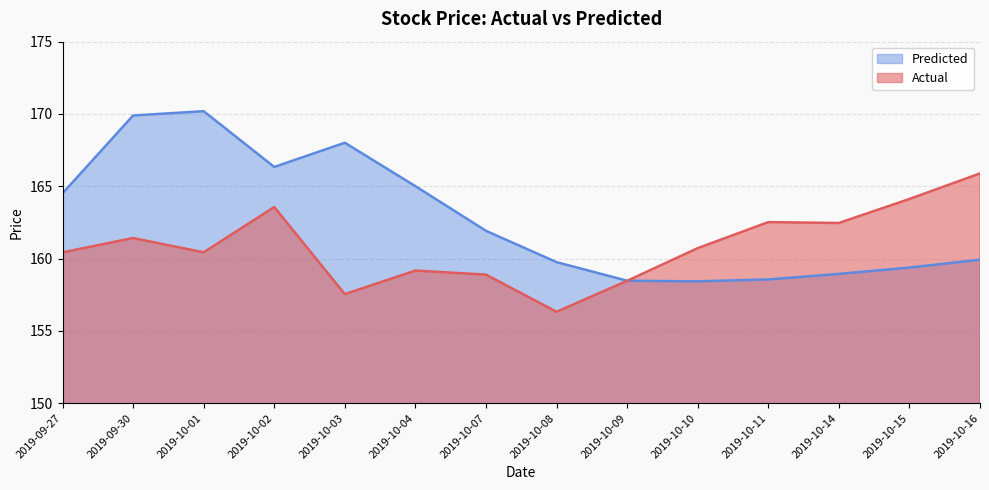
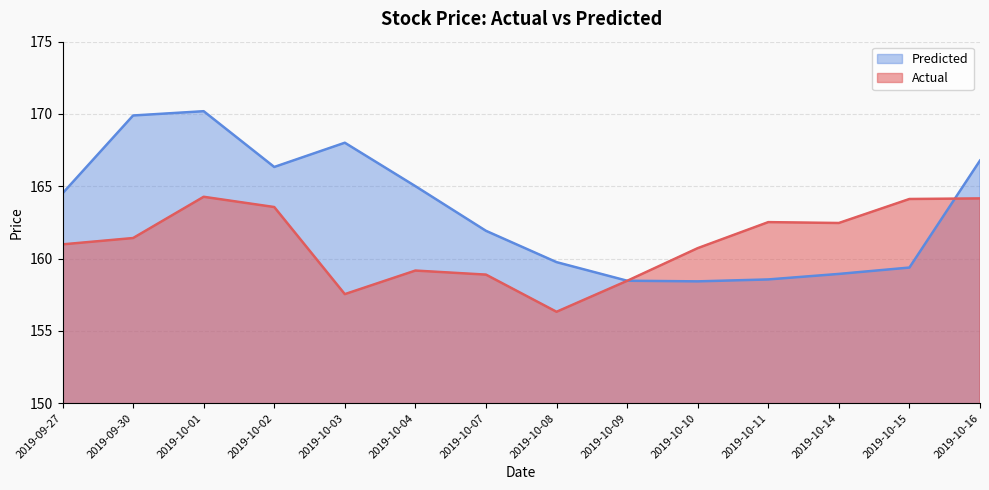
  {
    "Predicted": {
      "2019-09-27": 164.5,
      "2019-09-30": 169.9,
      "2019-10-01": 170.2,
      "2019-10-02": 166.3,
      "2019-10-03": 168.0,
      "2019-10-04": 165.0,
      "2019-10-07": 161.9,
      "2019-10-08": 159.8,
      "2019-10-10": 158.4,
      "2019-10-11": 158.6,
      "2019-10-14": 158.9,
      "2019-10-15": 159.4,
-     "2019-10-16": 159.9
+     "2019-10-16": 166.8
    },
    "Actual": {
-     "2019-09-27": 160.4,
+     "2019-09-27": 161.0,
      "2019-09-30": 161.4,
-     "2019-10-01": 160.4,
+     "2019-10-01": 164.3,
      "2019-10-02": 163.6,
      "2019-10-03": 157.5,
      "2019-10-04": 159.2,
      "2019-10-07": 158.9,
      "2019-10-08": 156.3,
      "2019-10-10": 160.7,
      "2019-10-11": 162.5,
      "2019-10-14": 162.5,
      "2019-10-15": 164.1,
-     "2019-10-16": 165.9
+     "2019-10-16": 164.2
    }
  }
